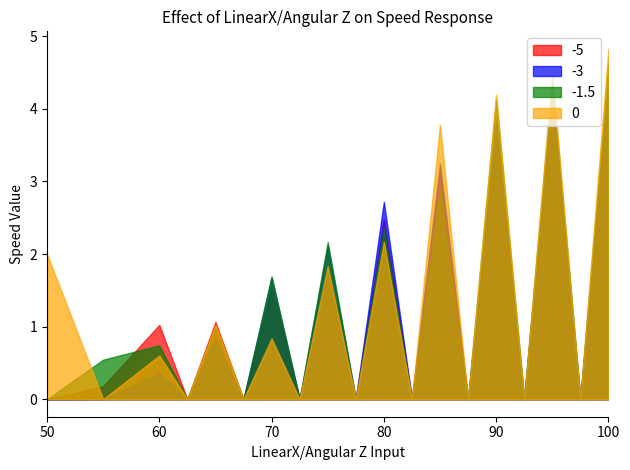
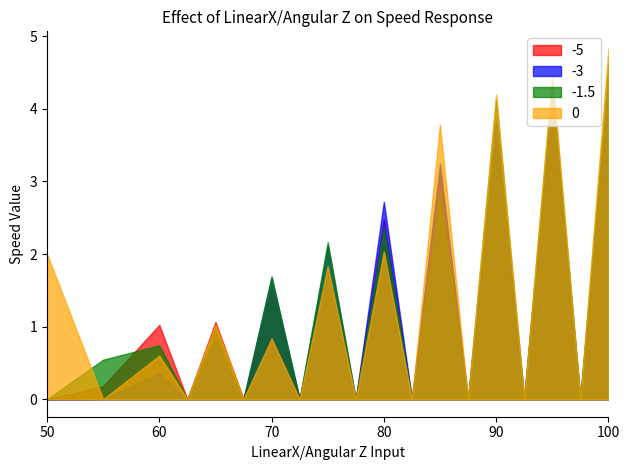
  {
    "-5": {
      "60": 1.0,
      "70": 1.5,
      "80": 2.5,
      "90": 3.6,
      "100": 4.2
    },
    "-3": {
      "60": 0.4,
      "80": 2.7,
      "90": 3.8,
      "100": 4.4
    },
    "-1.5": {
      "60": 0.7,
      "80": 2.4,
      "90": 4.1,
      "100": 4.6
    },
    "0": {
      "50": 2.0,
      "60": 0.6,
      "70": 0.8,
-     "80": 2.2,
+     "80": 2.0,
      "90": 4.2,
      "100": 4.8
    }
  }
